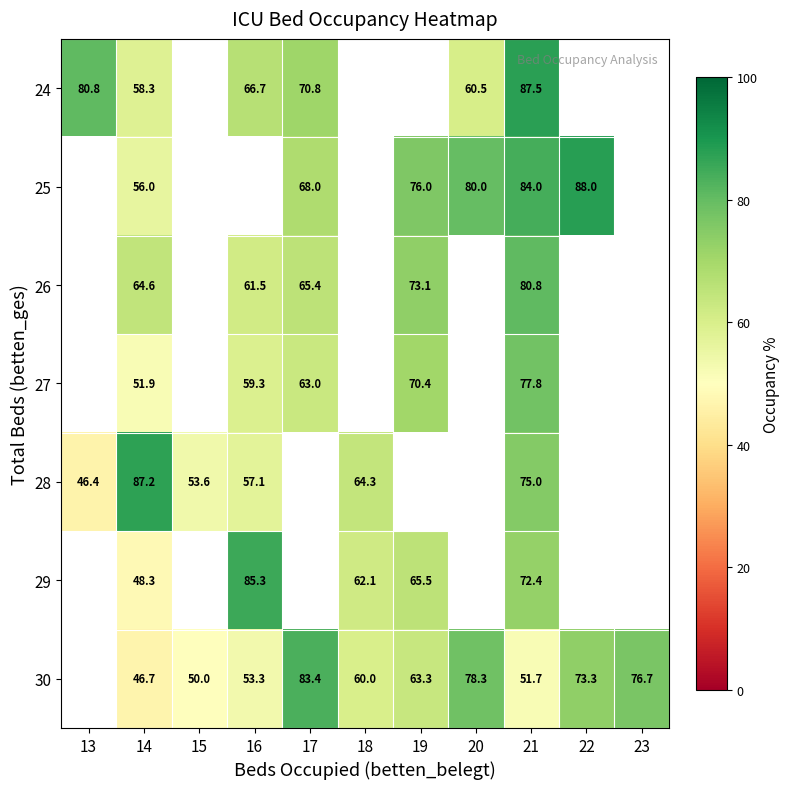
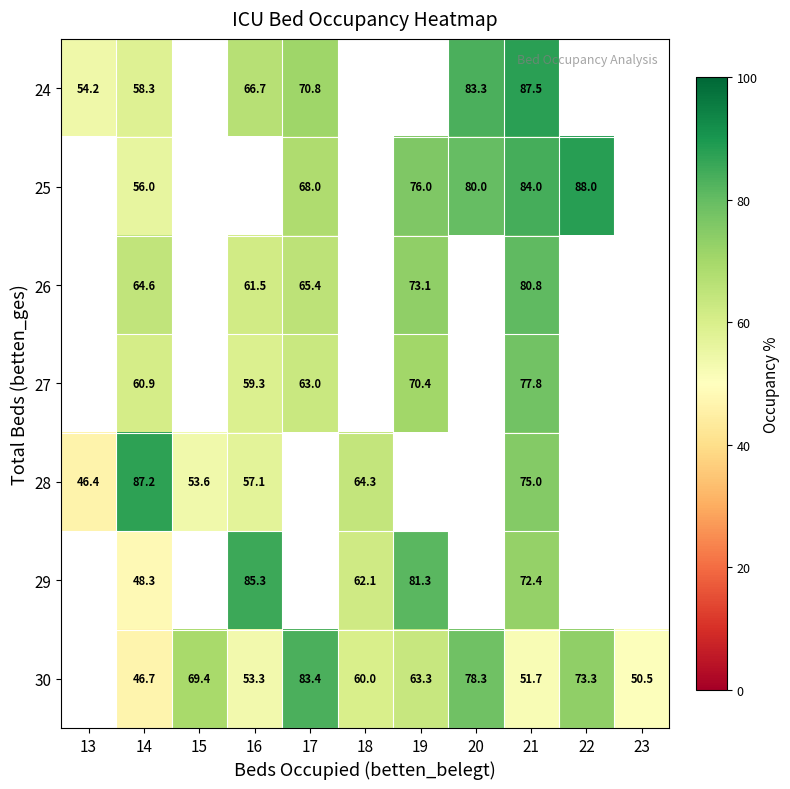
  {
    "24": {
-     "13": 80.8,
+     "13": 54.2,
      "14": 58.3,
      "16": 66.7,
      "17": 70.8,
-     "20": 60.5,
+     "20": 83.3,
      "21": 87.5
    },
    "25": {
      "14": 56.0,
      "17": 68.0,
      "19": 76.0,
      "20": 80.0,
      "21": 84.0,
      "22": 88.0
    },
    "26": {
      "14": 64.6,
      "16": 61.5,
      "17": 65.4,
      "19": 73.1,
      "21": 80.8
    },
    "27": {
-     "14": 51.9,
+     "14": 60.9,
      "16": 59.3,
      "17": 63.0,
      "19": 70.4,
      "21": 77.8
    },
    "28": {
      "13": 46.4,
      "14": 87.2,
      "15": 53.6,
      "16": 57.1,
      "18": 64.3,
      "21": 75.0
    },
    "29": {
      "14": 48.3,
      "16": 85.3,
      "18": 62.1,
-     "19": 65.5,
+     "19": 81.3,
      "21": 72.4
    },
    "30": {
      "14": 46.7,
-     "15": 50.0,
+     "15": 69.4,
      "16": 53.3,
      "17": 83.4,
      "18": 60.0,
      "19": 63.3,
      "20": 78.3,
      "21": 51.7,
      "22": 73.3,
-     "23": 76.7
+     "23": 50.5
    }
  }
